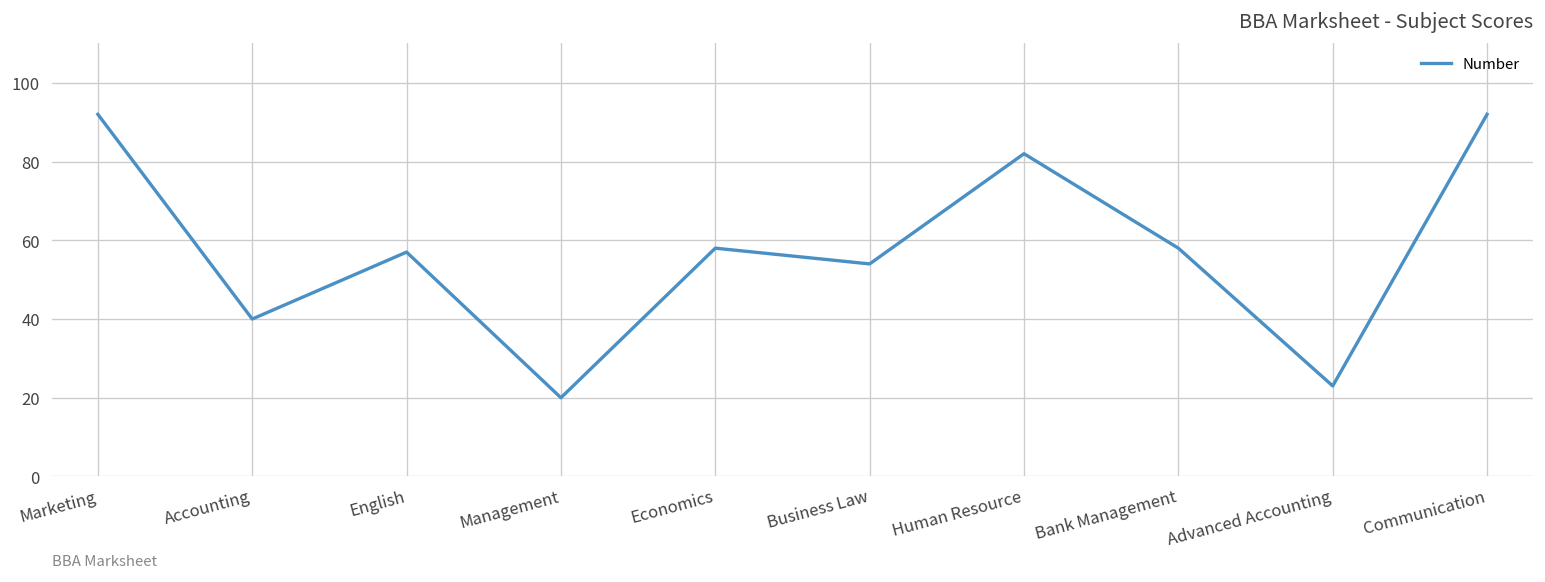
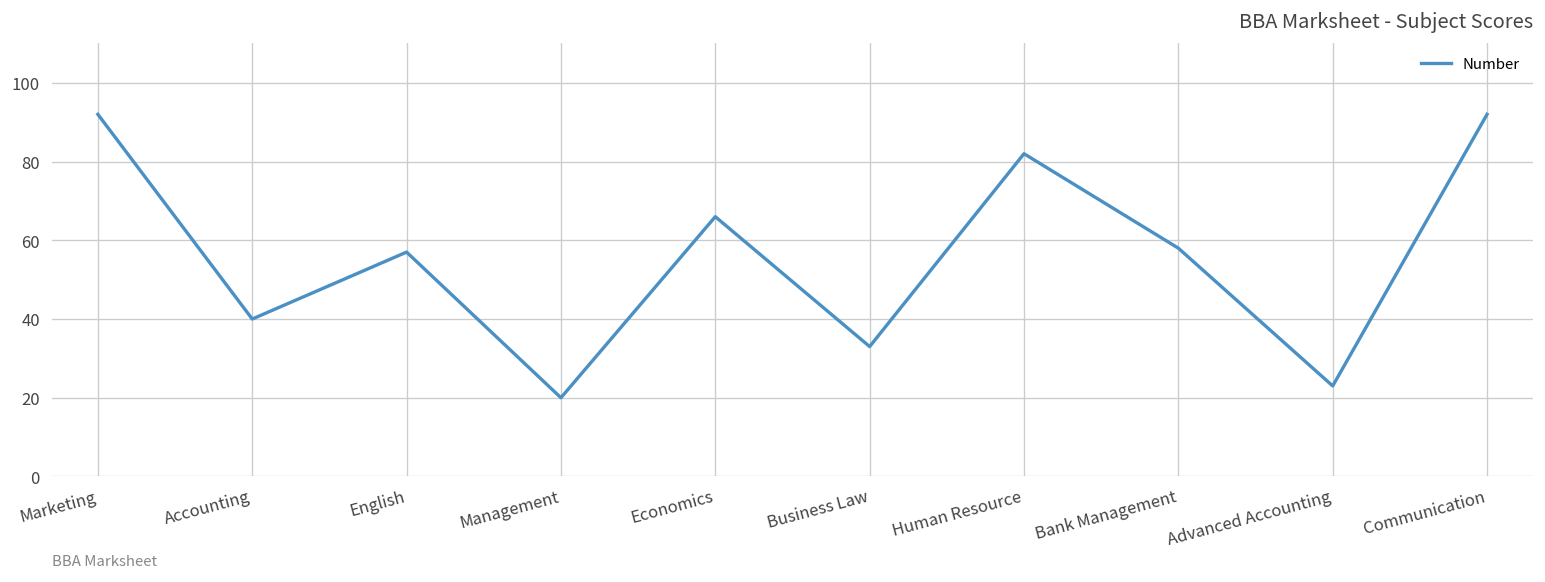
  {
    "Marketing": 92,
    "Accounting": 40,
    "English": 57,
    "Management": 20,
-   "Economics": 58,
-   "Business Law": 54,
+   "Economics": 66,
+   "Business Law": 33,
    "Human Resource": 82,
    "Bank Management": 58,
    "Advanced Accounting": 23,
    "Communication": 92
  }
